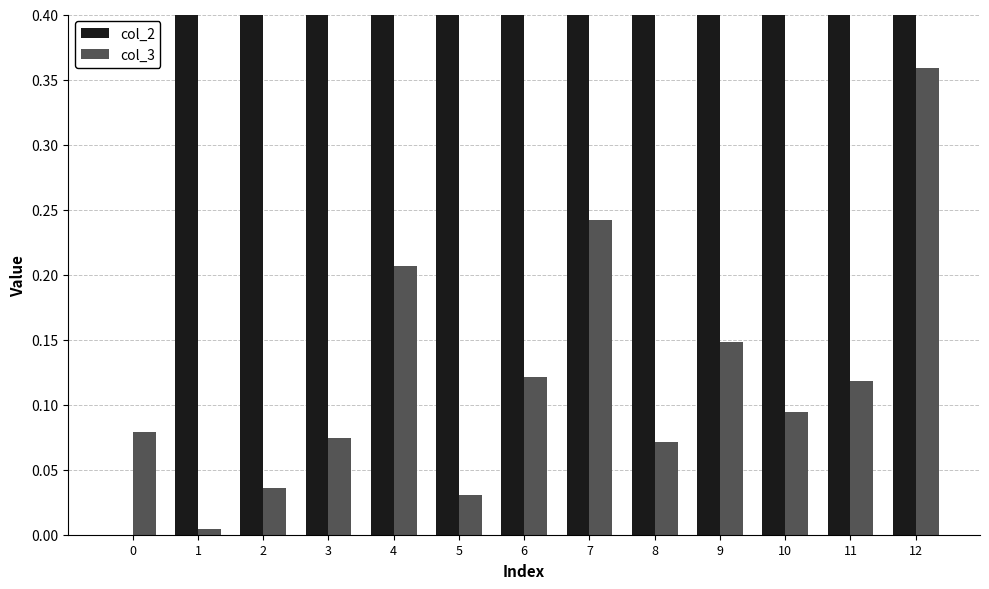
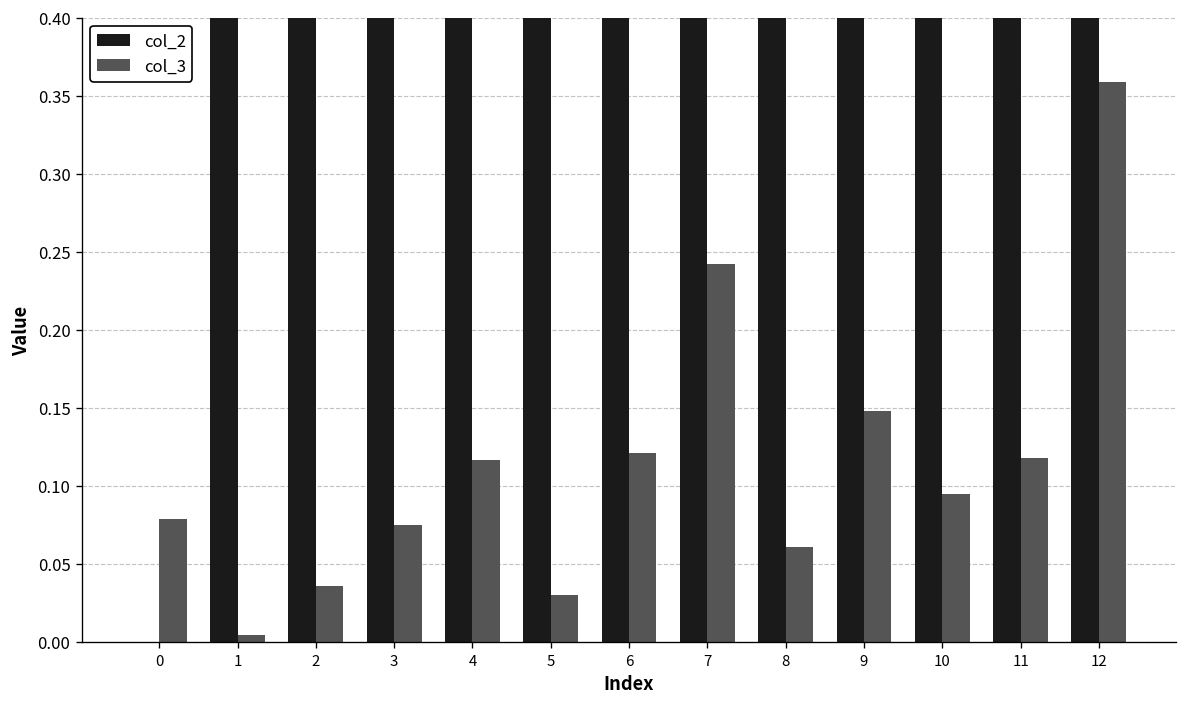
  {
    "col_2": {
      "0": 0.000
    },
    "col_3": {
      "0": 0.079,
      "1": 0.004,
      "2": 0.036,
      "3": 0.075,
-     "4": 0.207,
+     "4": 0.116,
      "5": 0.030,
      "6": 0.121,
      "7": 0.242,
-     "8": 0.072,
+     "8": 0.061,
      "9": 0.148,
      "10": 0.094,
      "11": 0.118,
      "12": 0.359
    }
  }
